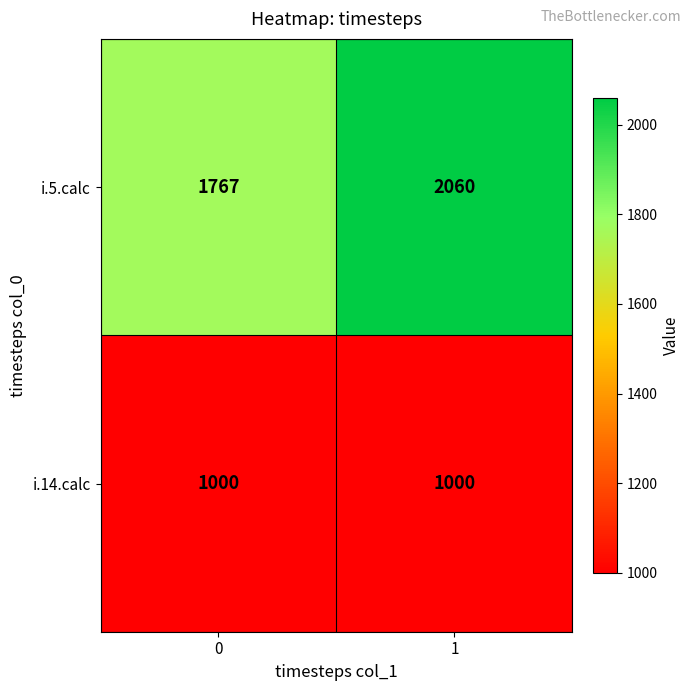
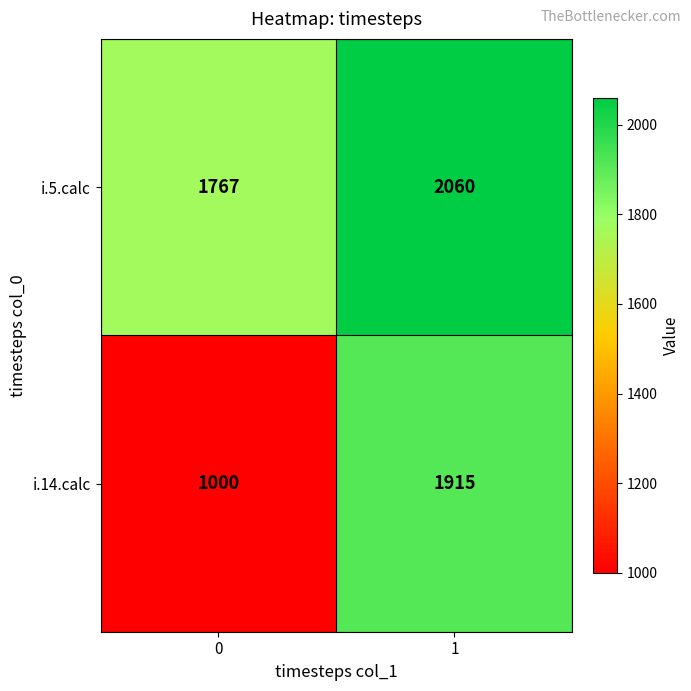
  {
    "i.5.calc": {
      "0": 1767,
      "1": 2060
    },
    "i.14.calc": {
      "0": 1000,
-     "1": 1000
+     "1": 1915
    }
  }
